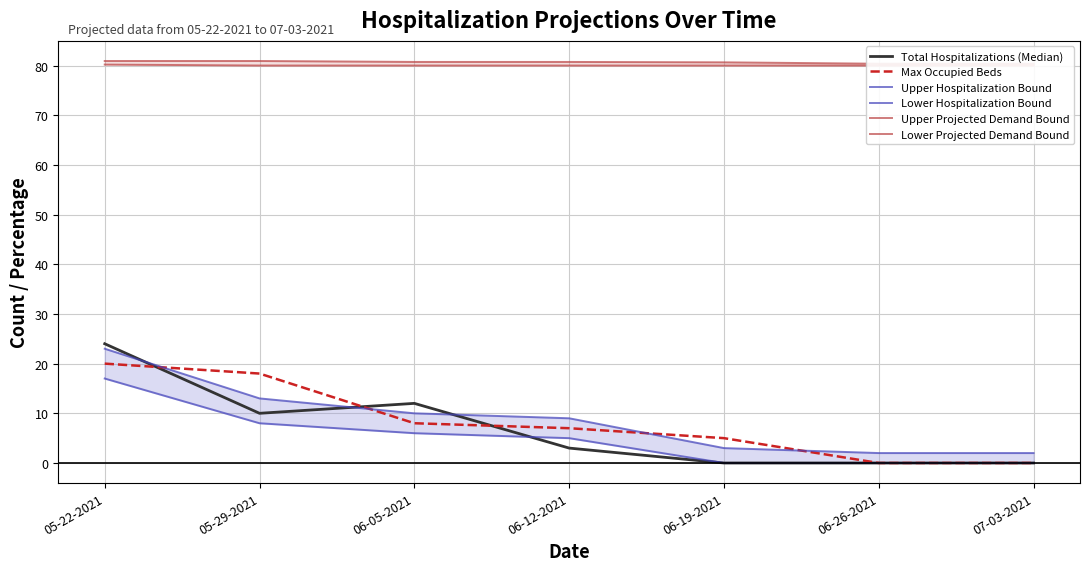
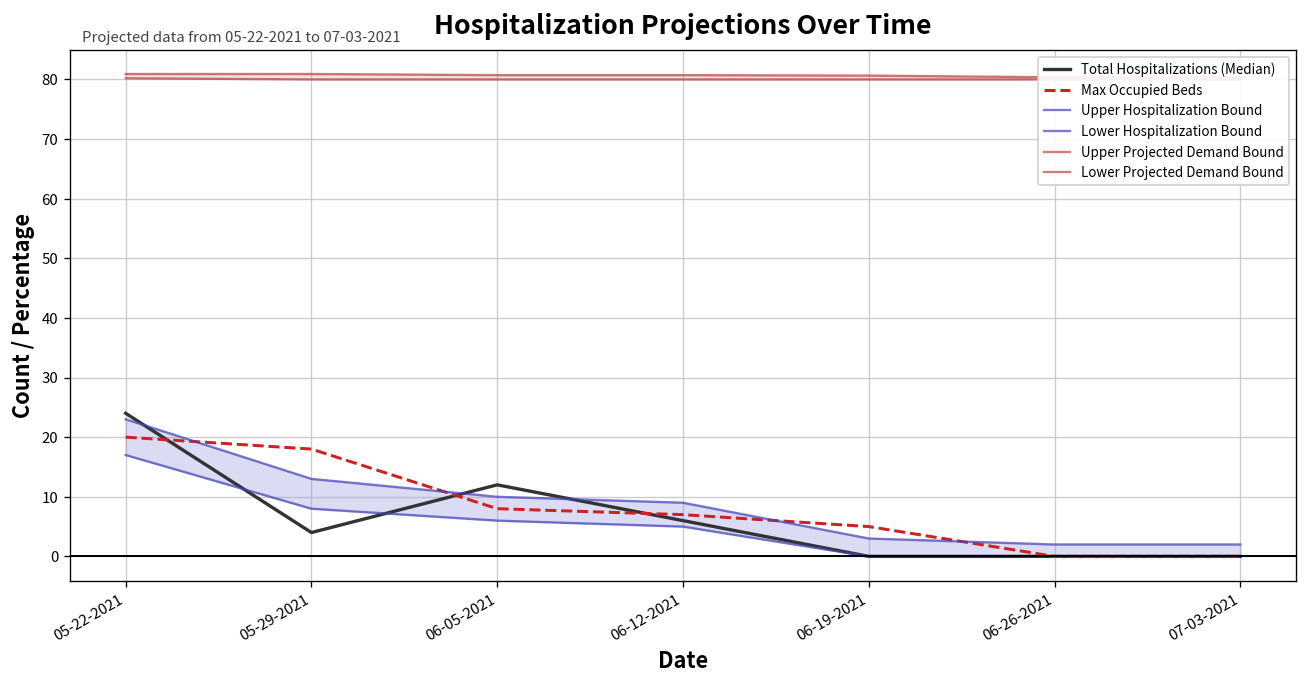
  {
    "Total Hospitalizations (Median)": {
      "05-22-2021": 24,
-     "05-29-2021": 10,
+     "05-29-2021": 4,
      "06-05-2021": 12,
-     "06-12-2021": 3
+     "06-12-2021": 6
    }
  }
